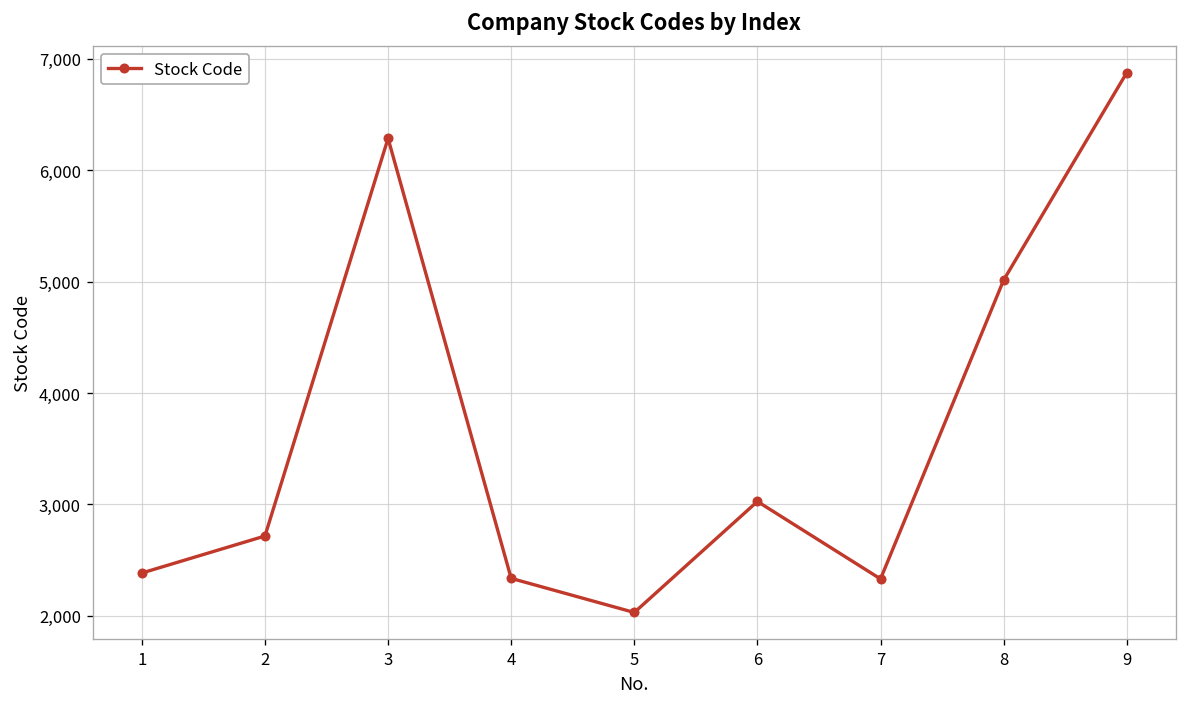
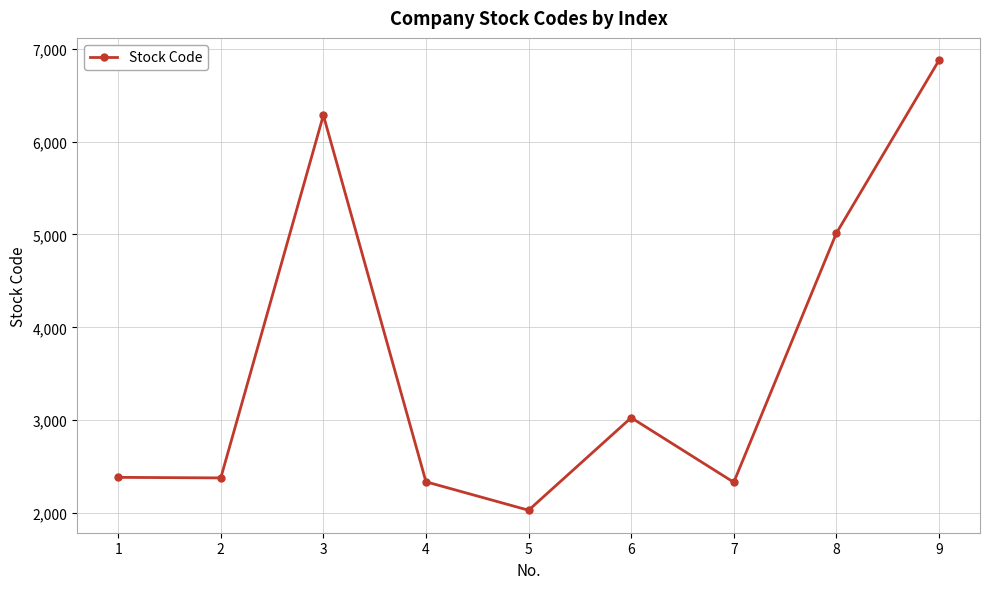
  {
    "1": "2,400",
-   "2": "2,700",
+   "2": "2,400",
    "3": "6,300",
    "4": "2,300",
    "5": "2,000",
    "6": "3,000",
    "7": "2,300",
    "8": "5,000",
    "9": "6,900"
  }
